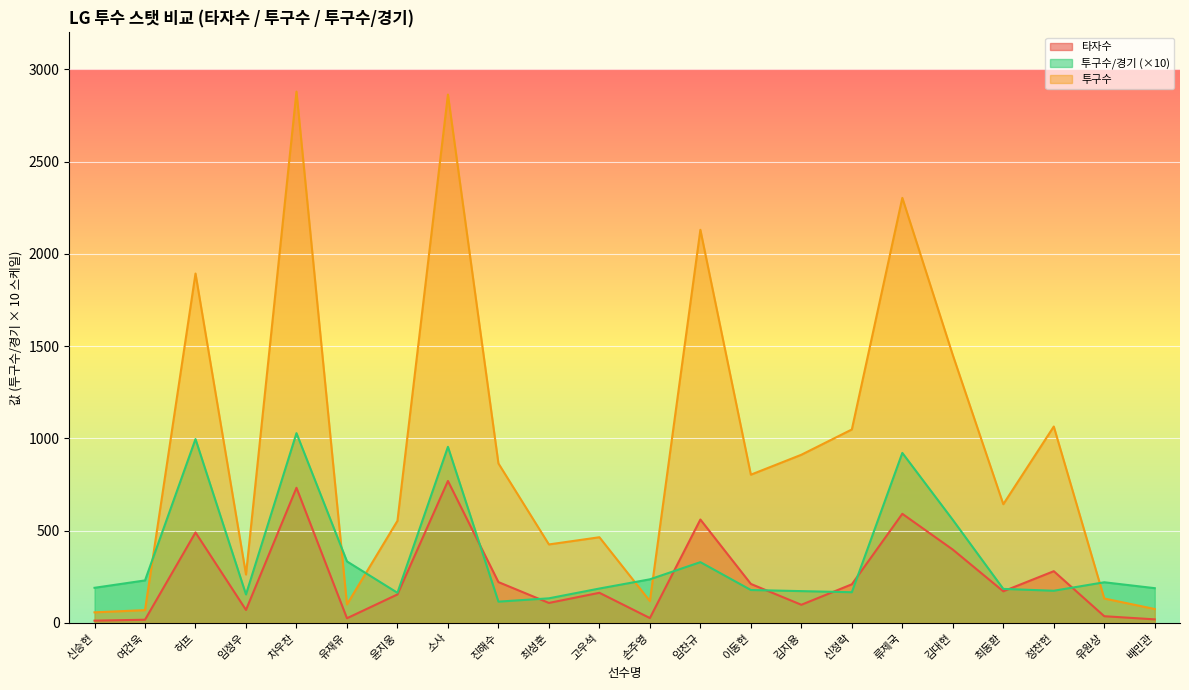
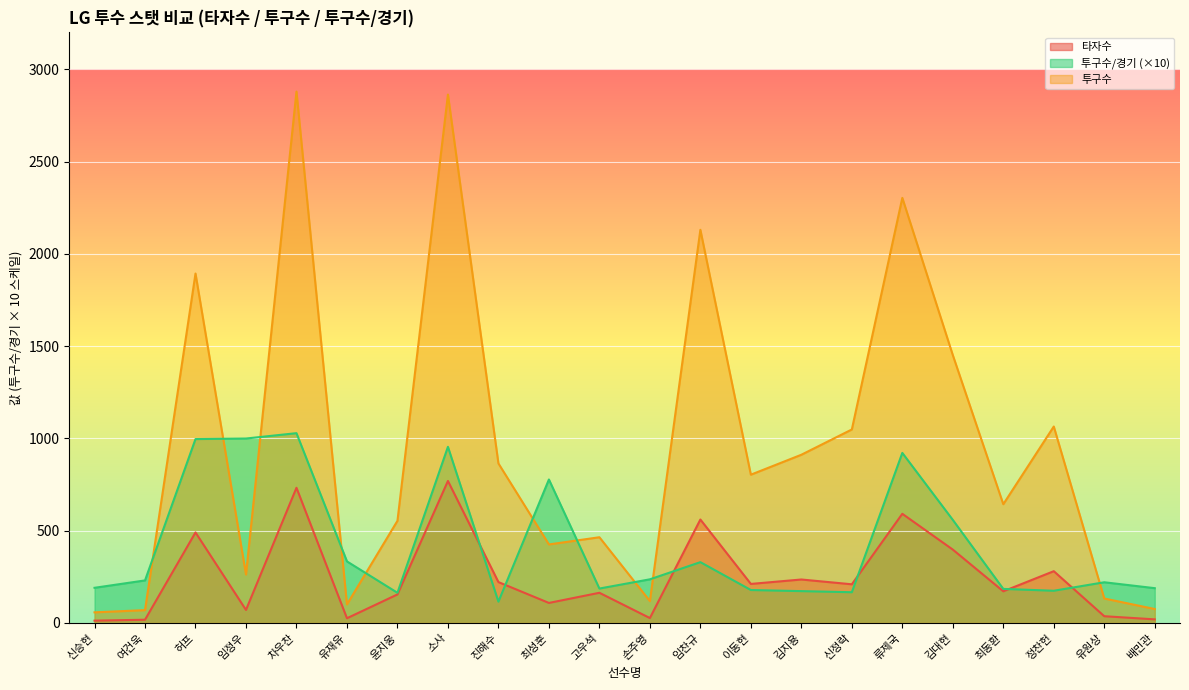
  {
    "타자수": {
      "신승현": 10,
      "여건욱": 20,
      "허프": 490,
      "임정우": 70,
      "차우찬": 730,
      "유재유": 30,
      "소사": 770,
      "진해수": 220,
      "최성훈": 110,
      "고우석": 160,
      "손주영": 30,
      "임찬규": 560,
      "이동현": 210,
-     "김지용": 100,
+     "김지용": 240,
      "신정락": 210,
      "류제국": 590,
      "김대현": 400,
      "정찬헌": 280,
      "유원상": 40,
      "배민관": 20
    },
    "투구수/경기 (×10)": {
      "신승현": 190,
      "여건욱": 230,
      "허프": 1000,
-     "임정우": 150,
+     "임정우": 1000,
      "차우찬": 1030,
      "유재유": 330,
      "소사": 950,
      "진해수": 120,
-     "최성훈": 130,
+     "최성훈": 780,
      "고우석": 190,
      "손주영": 240,
      "임찬규": 330,
      "이동현": 180,
      "김지용": 170,
      "신정락": 170,
      "류제국": 920,
      "김대현": 560,
      "정찬헌": 170,
      "유원상": 220,
      "배민관": 190
    },
    "투구수": {
      "신승현": 60,
      "여건욱": 70,
      "허프": 1890,
      "임정우": 260,
      "차우찬": 2880,
      "유재유": 100,
      "윤지웅": 550,
      "소사": 2860,
      "진해수": 860,
      "최성훈": 430,
      "고우석": 460,
      "손주영": 120,
      "임찬규": 2130,
      "이동현": 800,
      "김지용": 910,
      "신정락": 1050,
      "류제국": 2300,
      "김대현": 1450,
      "최동환": 640,
      "정찬헌": 1060,
      "유원상": 130,
      "배민관": 80
    }
  }
